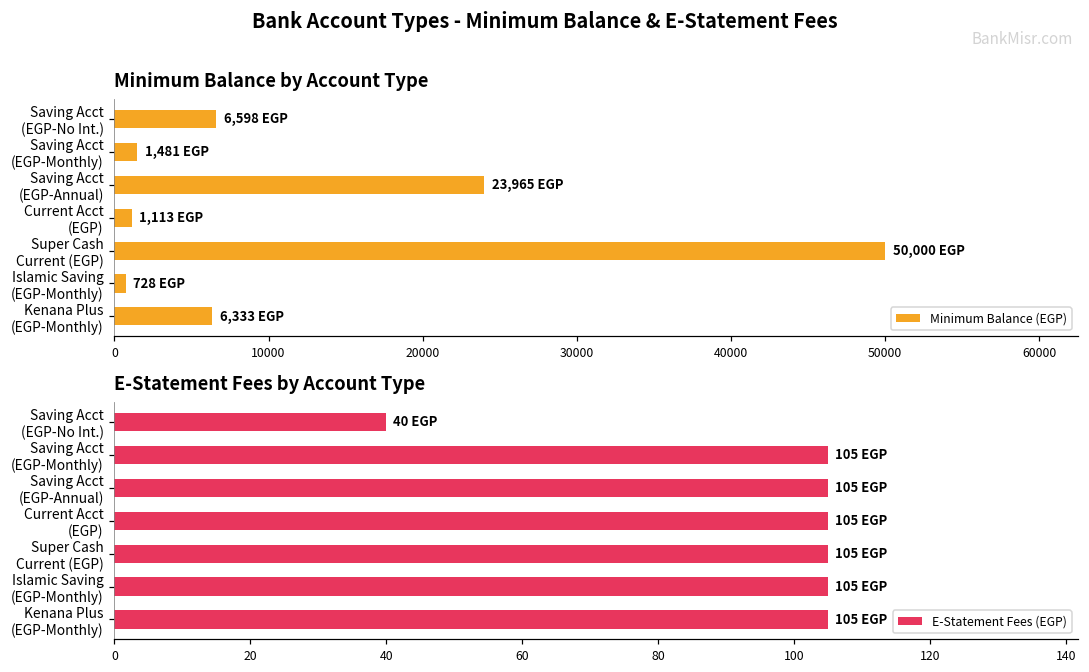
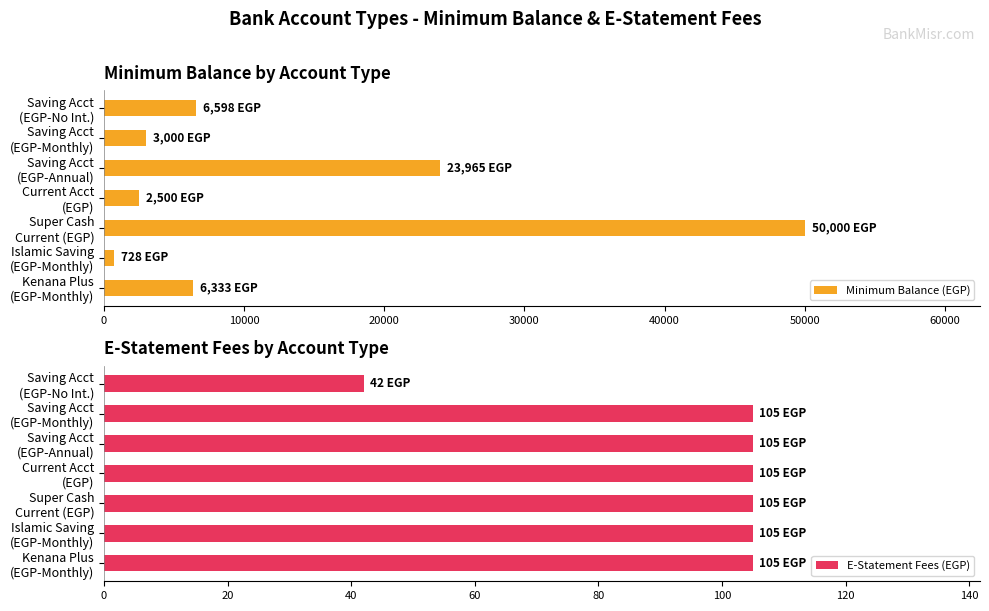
  {
    "Minimum Balance by Account Type": {
      "Saving Acct (EGP-No Int.)": "6,598",
-     "Saving Acct (EGP-Monthly)": "1,481",
+     "Saving Acct (EGP-Monthly)": "3,000",
      "Saving Acct (EGP-Annual)": "23,965",
-     "Current Acct (EGP)": "1,113",
+     "Current Acct (EGP)": "2,500",
      "Super Cash Current (EGP)": "50,000",
      "Islamic Saving (EGP-Monthly)": "728",
      "Kenana Plus (EGP-Monthly)": "6,333"
    },
    "E-Statement Fees by Account Type": {
-     "Saving Acct (EGP-No Int.)": "40",
+     "Saving Acct (EGP-No Int.)": "42",
      "Saving Acct (EGP-Monthly)": "105",
      "Saving Acct (EGP-Annual)": "105",
      "Current Acct (EGP)": "105",
      "Super Cash Current (EGP)": "105",
      "Islamic Saving (EGP-Monthly)": "105",
      "Kenana Plus (EGP-Monthly)": "105"
    }
  }
